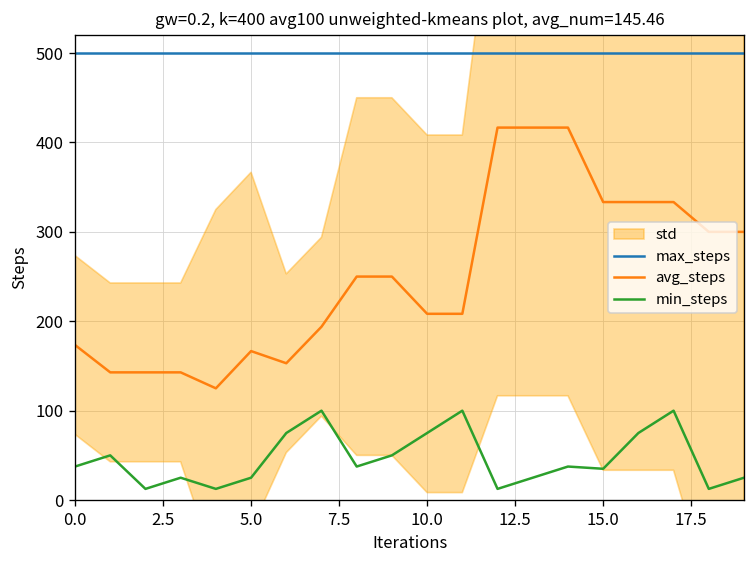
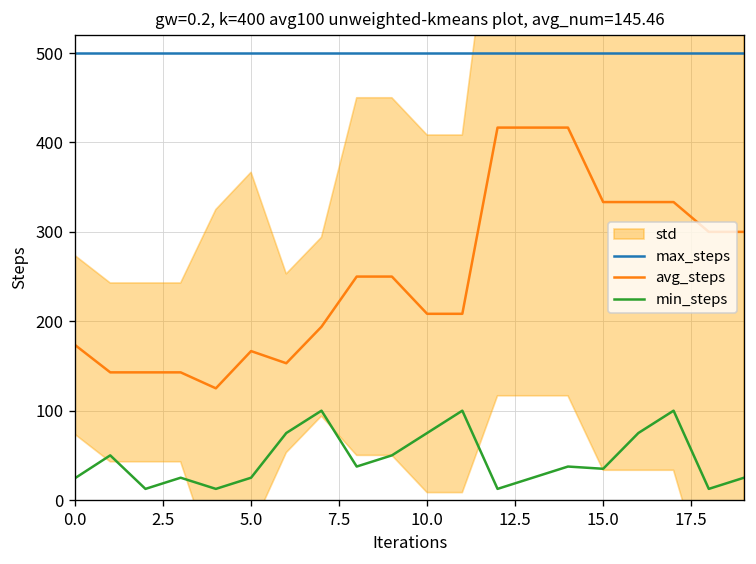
  {
    "max_steps": {
      "0.0": 500,
      "5.0": 500,
      "10.0": 500,
      "15.0": 500
    },
    "min_steps": {
-     "0.0": 40,
+     "0.0": 20,
      "5.0": 30,
      "10.0": 80,
      "15.0": 40
    }
  }
